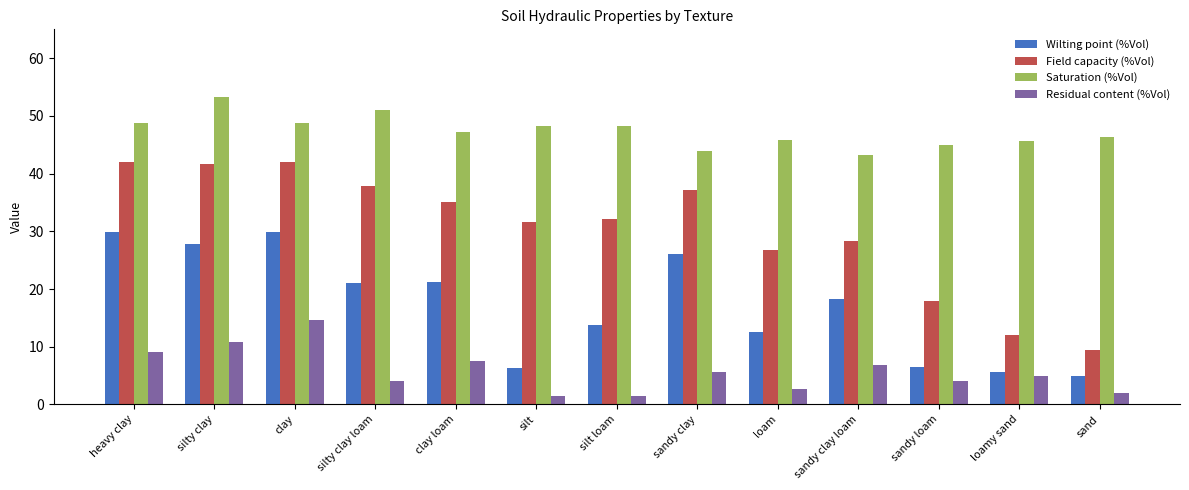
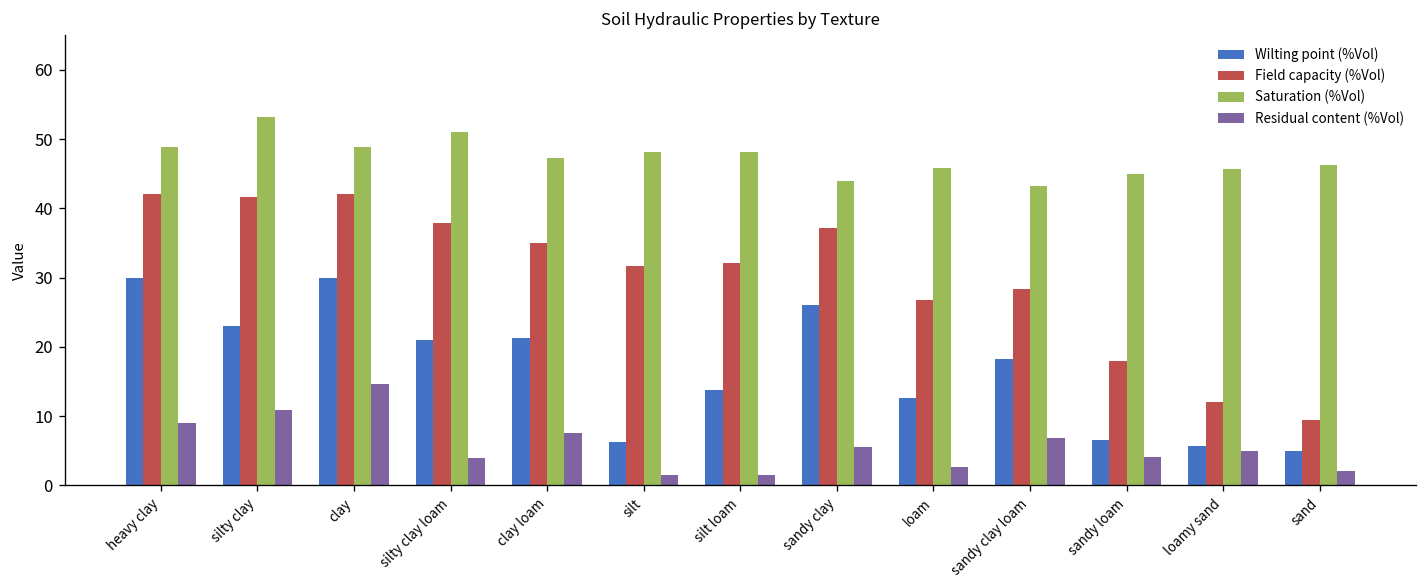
  {
    "Wilting point (%Vol)": {
      "heavy clay": 30,
-     "silty clay": 28,
+     "silty clay": 23,
      "clay": 30,
      "silty clay loam": 21,
      "clay loam": 21,
      "silt": 6,
      "silt loam": 14,
      "sandy clay": 26,
      "loam": 13,
      "sandy clay loam": 18,
      "sandy loam": 7,
      "loamy sand": 6,
      "sand": 5
    },
    "Field capacity (%Vol)": {
      "heavy clay": 42,
      "silty clay": 42,
      "clay": 42,
      "silty clay loam": 38,
      "clay loam": 35,
      "silt": 32,
      "silt loam": 32,
      "sandy clay": 37,
      "loam": 27,
      "sandy clay loam": 28,
      "sandy loam": 18,
      "loamy sand": 12,
      "sand": 9
    },
    "Saturation (%Vol)": {
      "heavy clay": 49,
      "silty clay": 53,
      "clay": 49,
      "silty clay loam": 51,
      "clay loam": 47,
      "silt": 48,
      "silt loam": 48,
      "sandy clay": 44,
      "loam": 46,
      "sandy clay loam": 43,
      "sandy loam": 45,
      "loamy sand": 46,
      "sand": 46
    },
    "Residual content (%Vol)": {
      "heavy clay": 9,
      "silty clay": 11,
      "clay": 15,
      "silty clay loam": 4,
      "clay loam": 8,
      "silt": 2,
      "silt loam": 2,
      "sandy clay": 6,
      "loam": 3,
      "sandy clay loam": 7,
      "sandy loam": 4,
      "loamy sand": 5,
      "sand": 2
    }
  }
